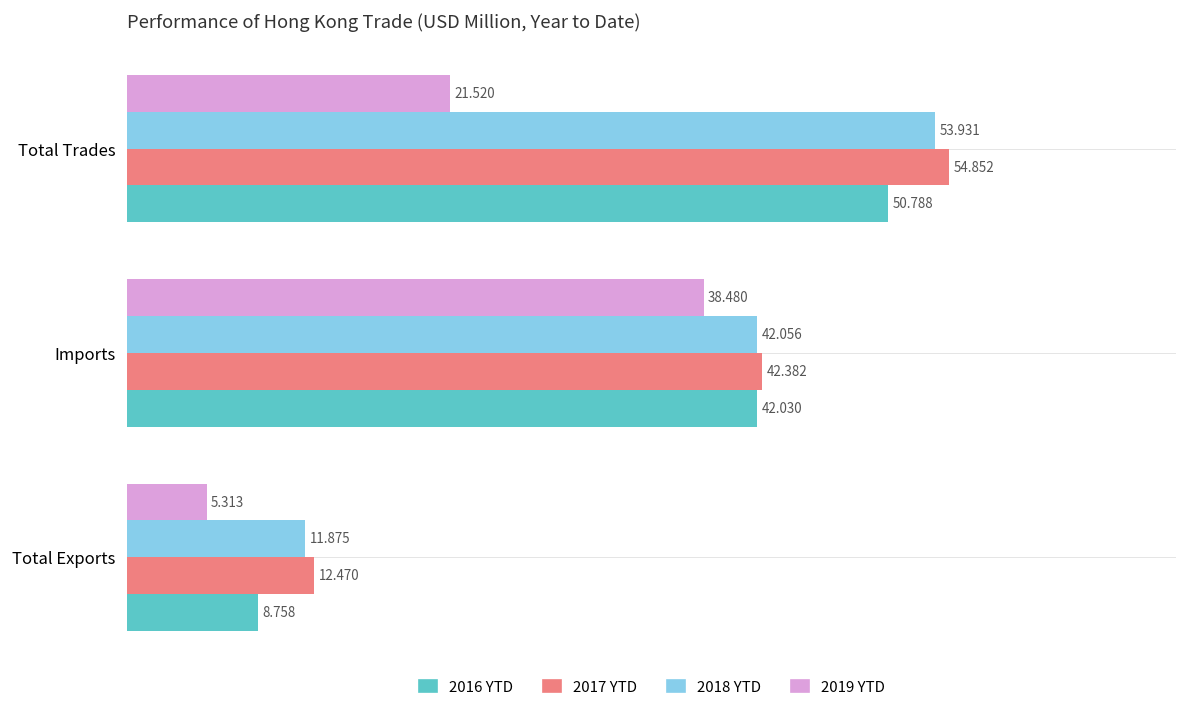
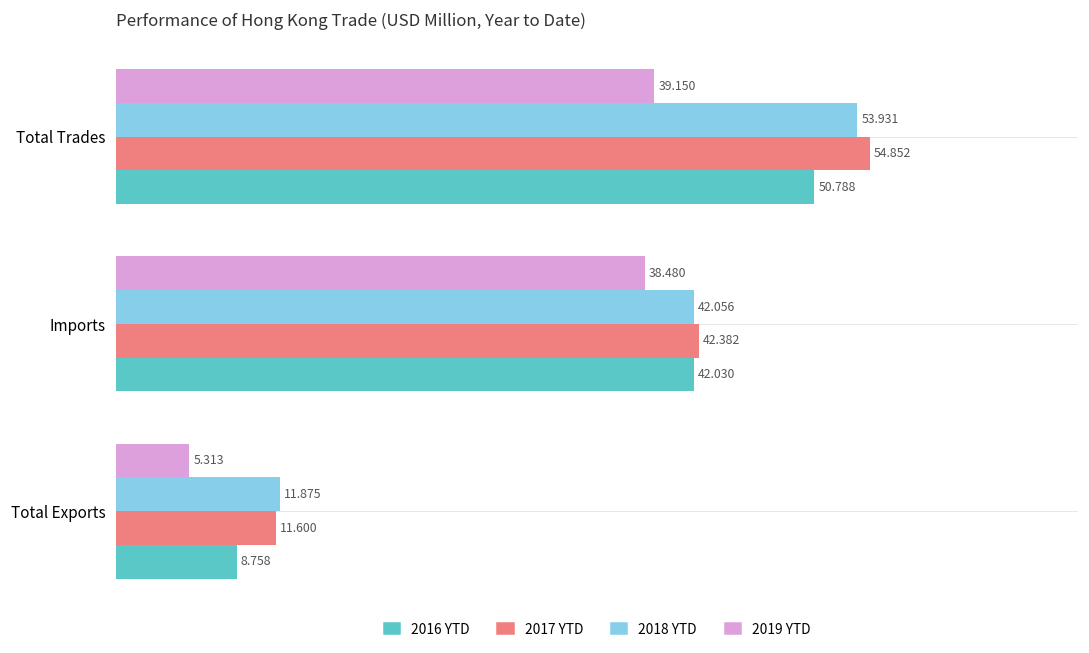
  {
    "2017 YTD": {
      "Total Trades": 54.852,
      "Imports": 42.382,
-     "Total Exports": 12.470
+     "Total Exports": 11.600
    },
    "2019 YTD": {
-     "Total Trades": 21.520,
+     "Total Trades": 39.150,
      "Imports": 38.480,
      "Total Exports": 5.313
    }
  }
